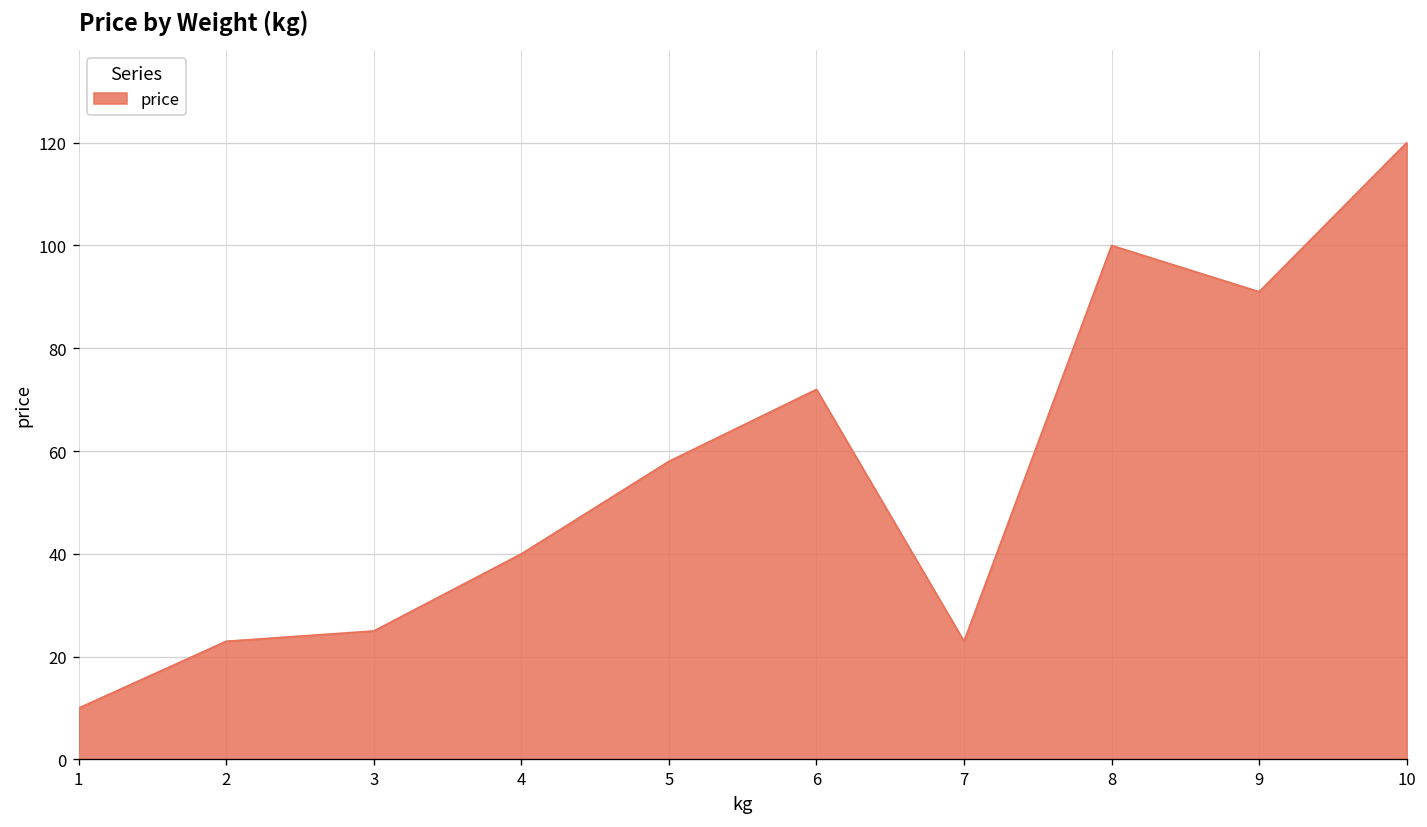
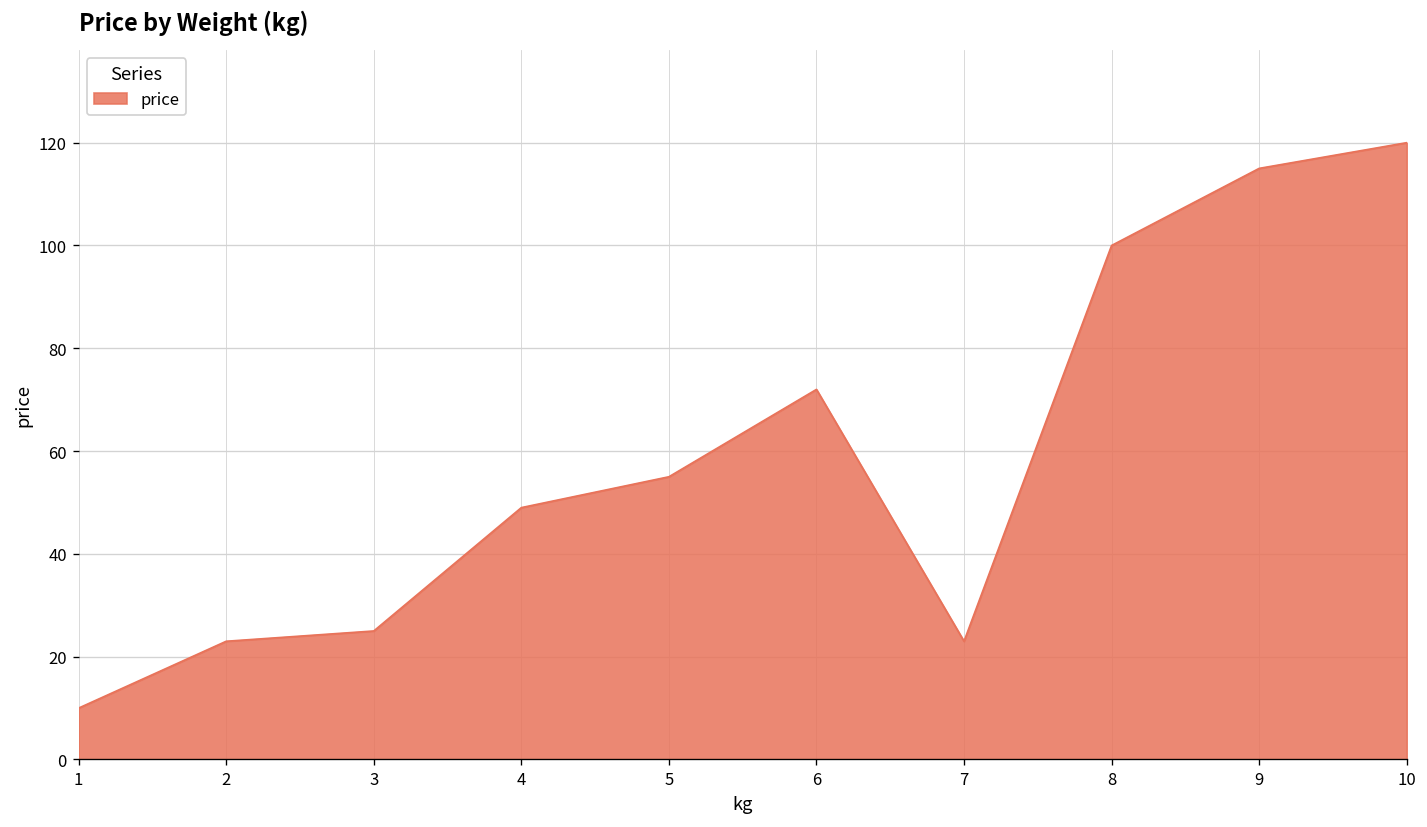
  {
    "1": 10,
    "2": 23,
    "3": 25,
-   "4": 40,
-   "5": 58,
+   "4": 49,
+   "5": 55,
    "6": 72,
    "7": 23,
    "8": 100,
-   "9": 91,
+   "9": 115,
    "10": 120
  }
